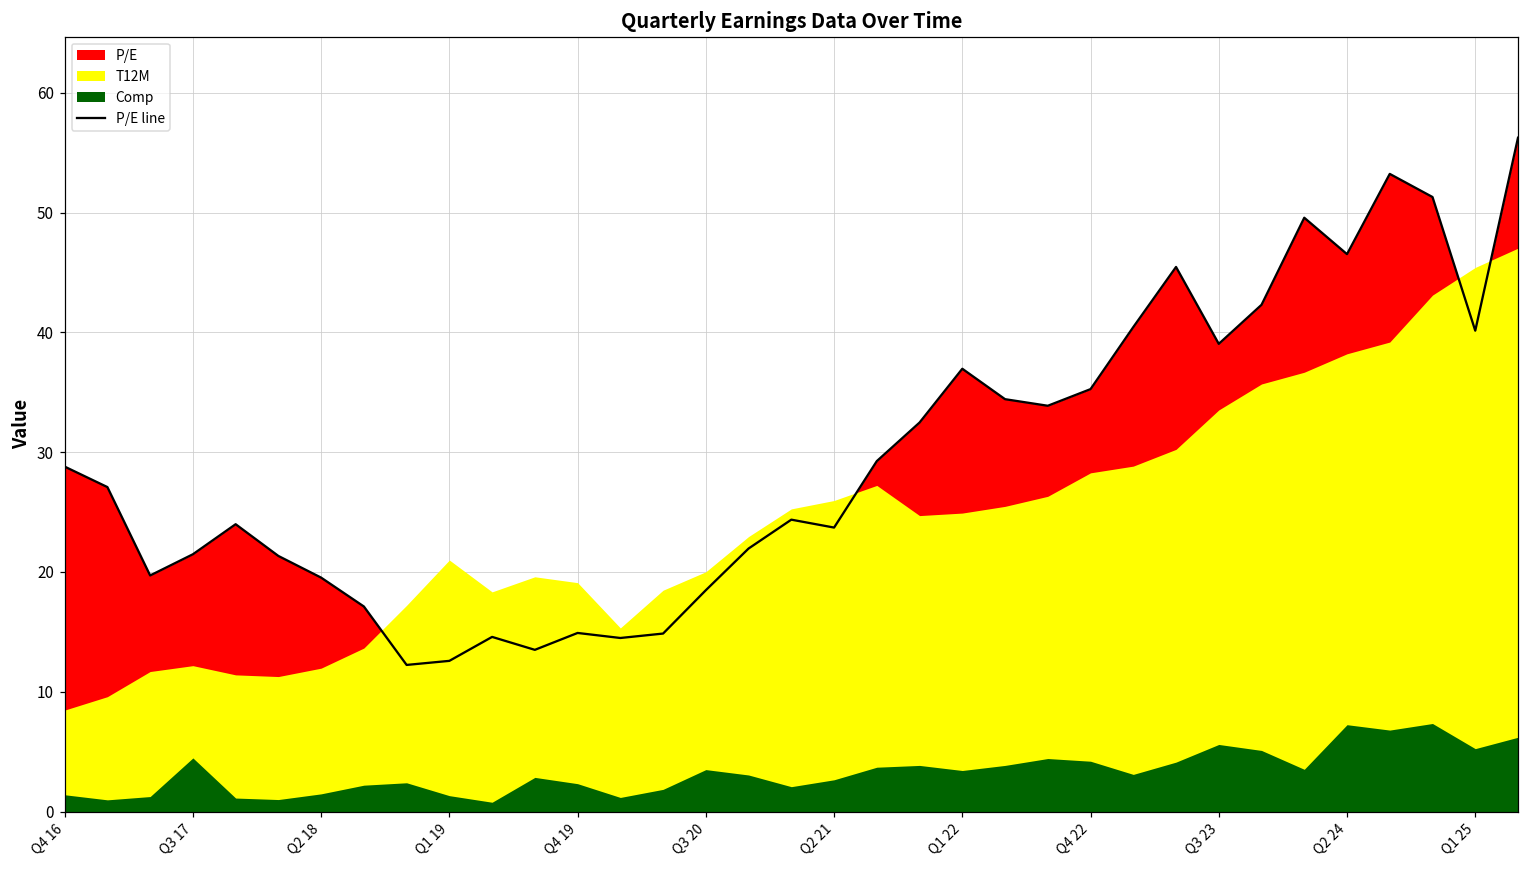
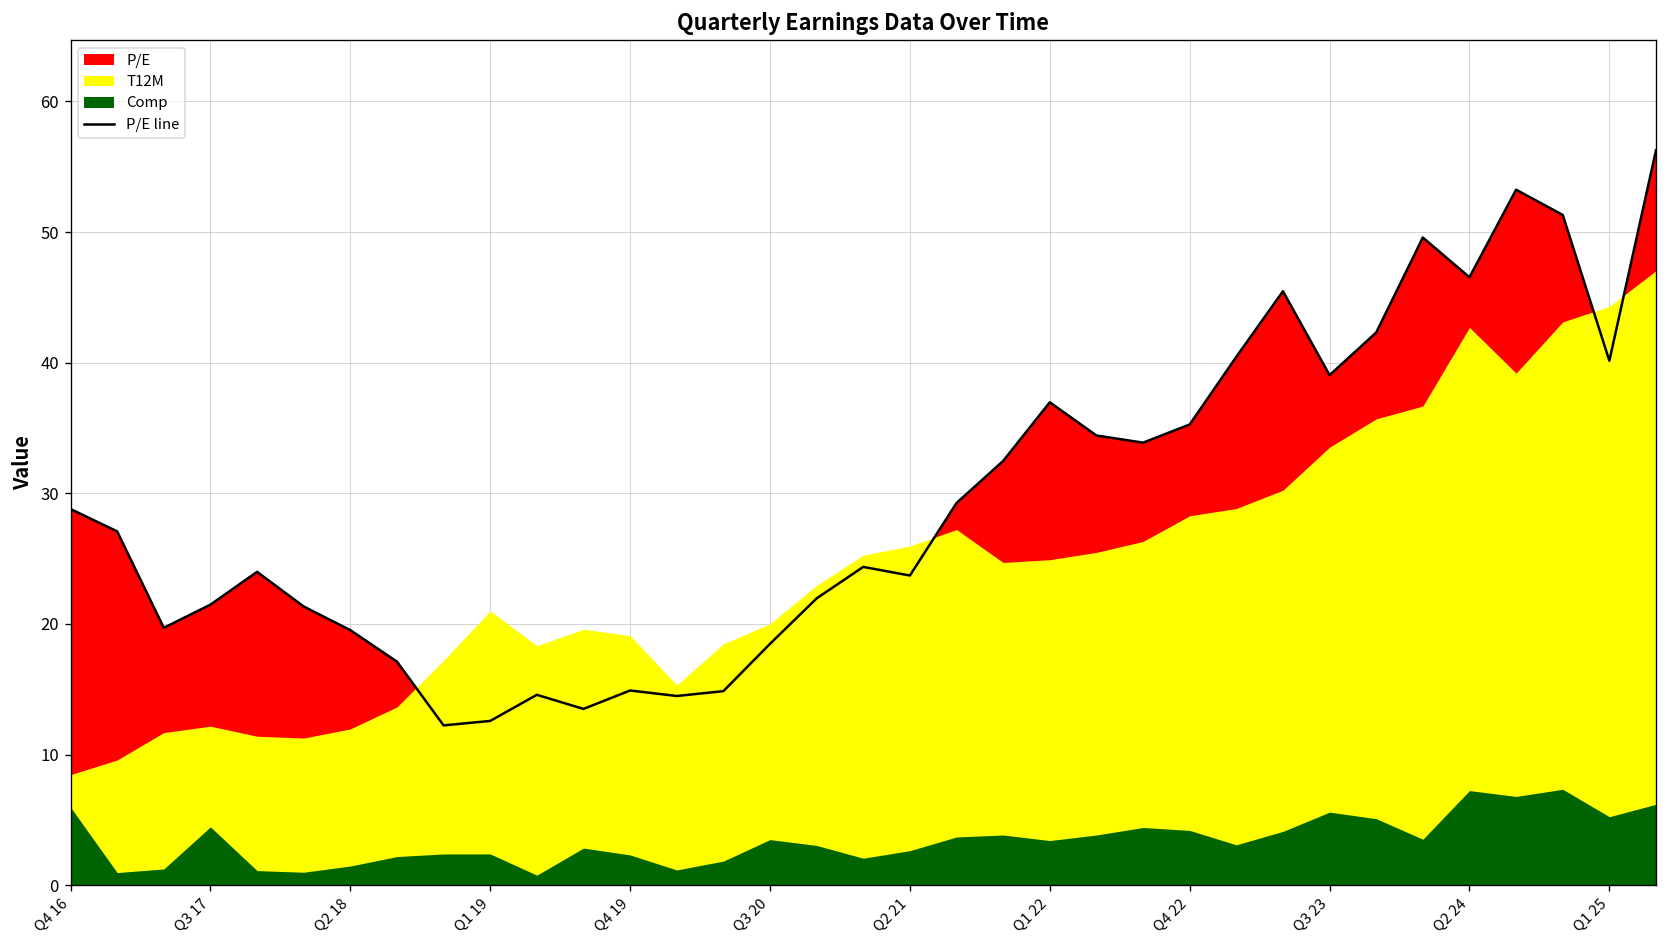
  {
    "P/E": {
      "Q4 16": 28.8,
      "Q3 17": 21.5,
      "Q2 18": 19.5,
      "Q1 19": 12.6,
      "Q4 19": 14.9,
      "Q3 20": 18.5,
      "Q2 21": 23.7,
      "Q1 22": 37.0,
      "Q4 22": 35.3,
      "Q3 23": 39.1,
      "Q2 24": 46.5,
      "Q1 25": 40.2
    },
    "T12M": {
      "Q4 16": 8.5,
      "Q3 17": 12.2,
      "Q2 18": 12.0,
      "Q1 19": 21.0,
      "Q4 19": 19.1,
      "Q3 20": 20.0,
      "Q2 21": 26.0,
      "Q1 22": 24.9,
      "Q4 22": 28.3,
      "Q3 23": 33.5,
-     "Q2 24": 38.2,
-     "Q1 25": 45.4
+     "Q2 24": 42.7,
+     "Q1 25": 44.3
    },
    "Comp": {
-     "Q4 16": 1.4,
+     "Q4 16": 6.0,
      "Q3 17": 4.5,
      "Q2 18": 1.5,
-     "Q1 19": 1.3,
+     "Q1 19": 2.4,
      "Q4 19": 2.3,
      "Q3 20": 3.5,
      "Q2 21": 2.7,
      "Q1 22": 3.4,
      "Q4 22": 4.2,
      "Q3 23": 5.6,
      "Q2 24": 7.3,
      "Q1 25": 5.3
    }
  }
